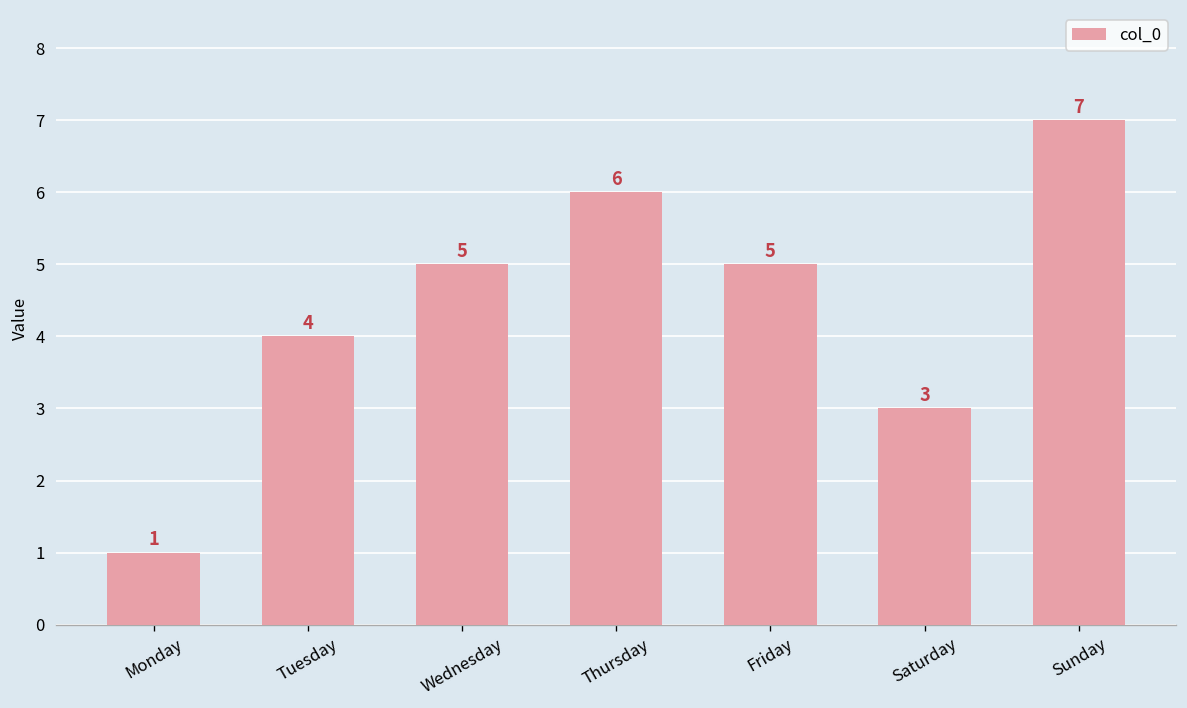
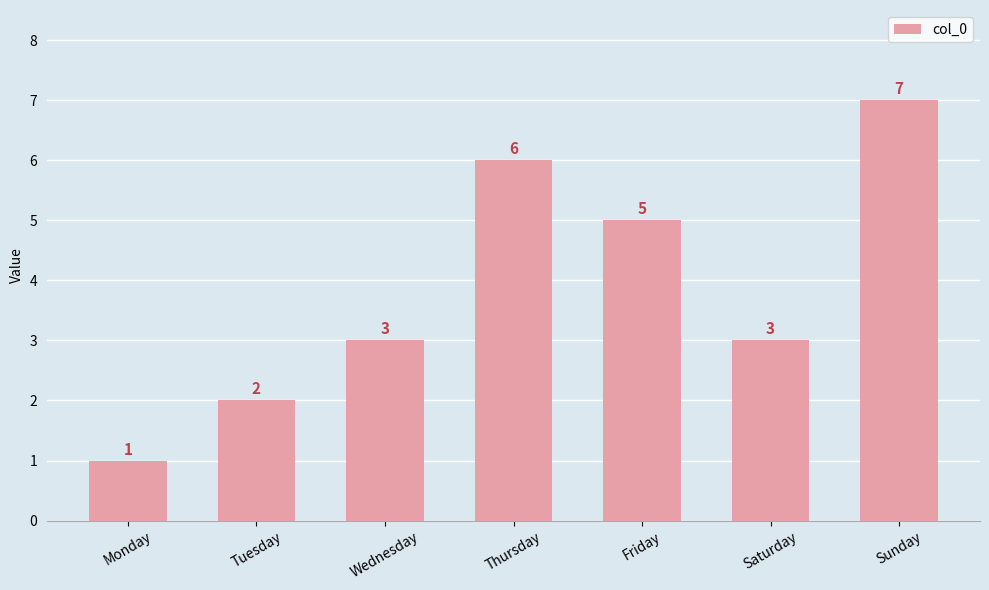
  {
    "Monday": 1,
-   "Tuesday": 4,
-   "Wednesday": 5,
+   "Tuesday": 2,
+   "Wednesday": 3,
    "Thursday": 6,
    "Friday": 5,
    "Saturday": 3,
    "Sunday": 7
  }
